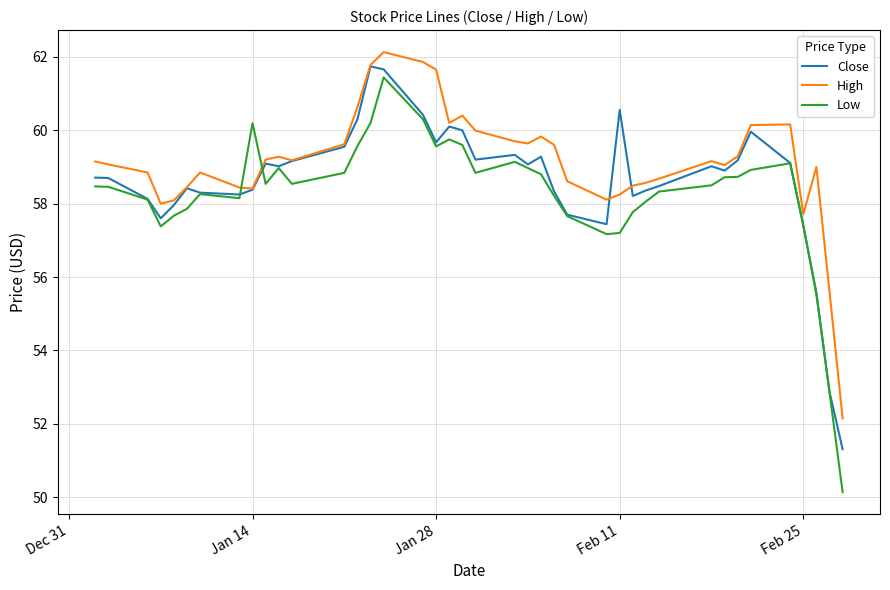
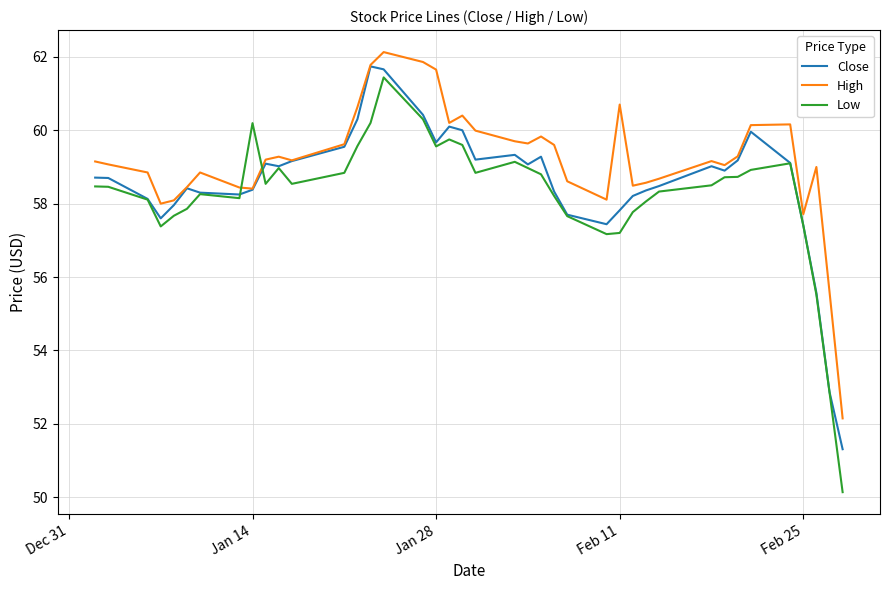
  {
    "Close": {
      "Jan 28": 59.7,
-     "Feb 11": 60.6
+     "Feb 11": 57.8
    },
    "High": {
      "Jan 28": 61.7,
-     "Feb 11": 58.3,
+     "Feb 11": 60.7,
      "Feb 25": 57.7
    },
    "Low": {
      "Jan 14": 60.2,
      "Jan 28": 59.6,
      "Feb 11": 57.2
    }
  }
